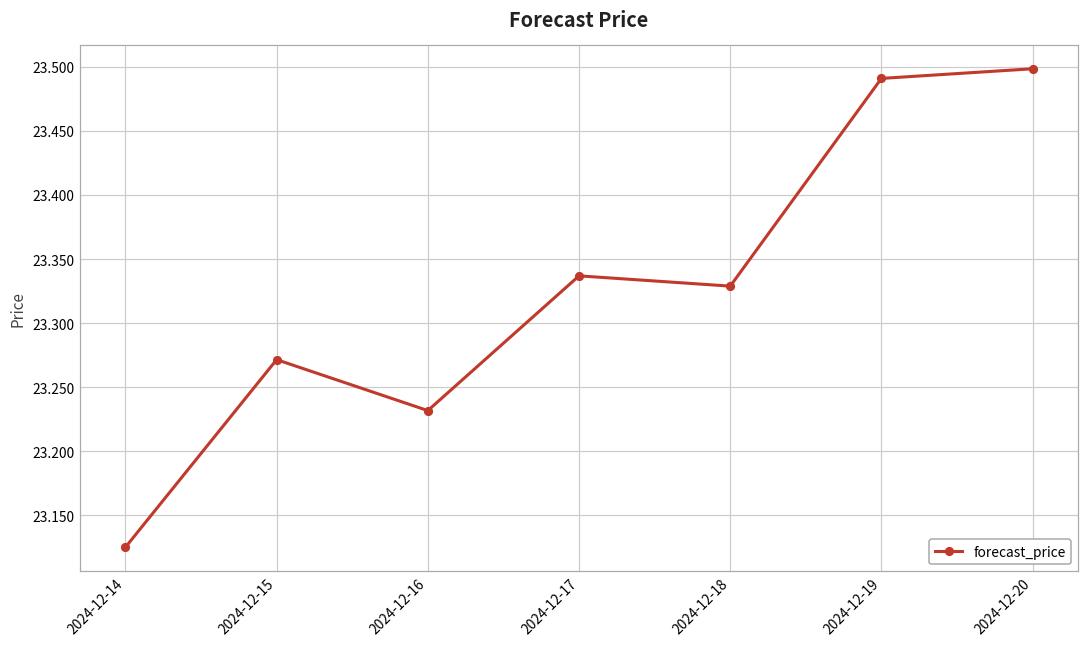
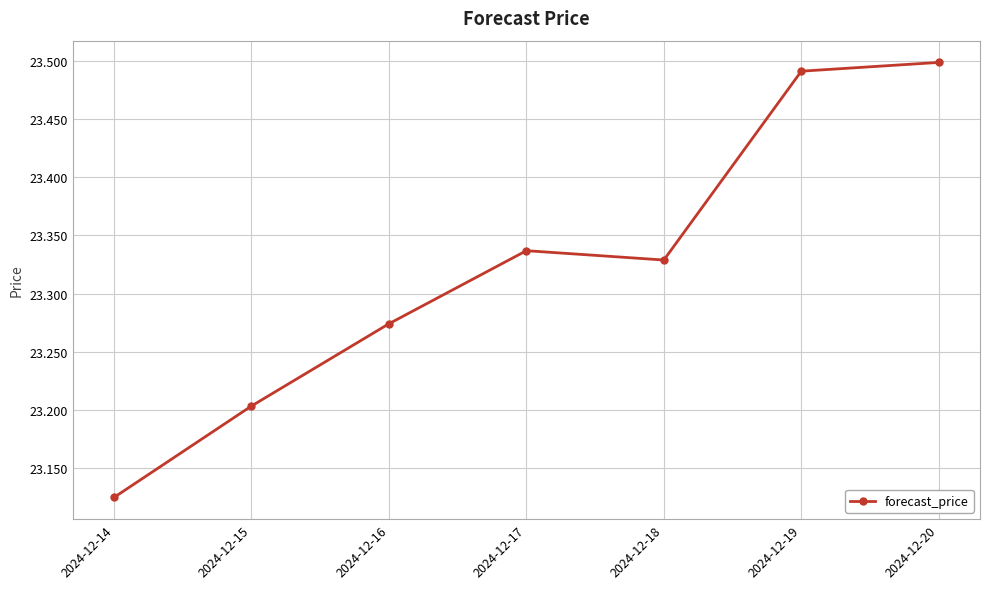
  {
    "2024-12-14": 23.125,
-   "2024-12-15": 23.271,
-   "2024-12-16": 23.232,
+   "2024-12-15": 23.204,
+   "2024-12-16": 23.274,
    "2024-12-17": 23.337,
    "2024-12-18": 23.329,
    "2024-12-19": 23.491,
    "2024-12-20": 23.499
  }
